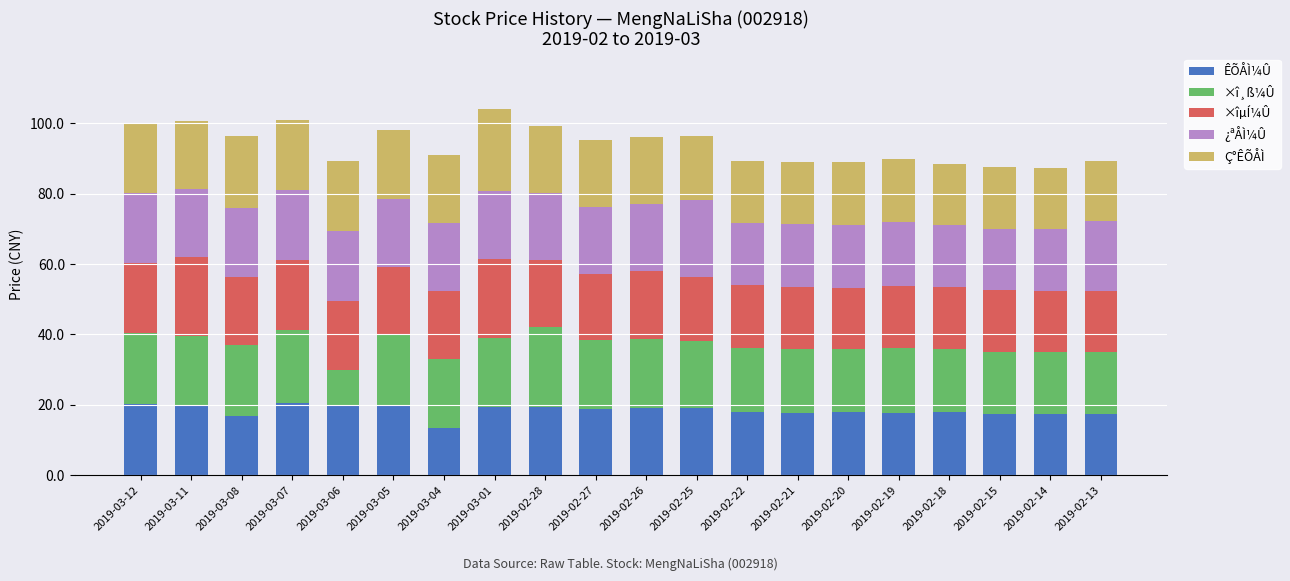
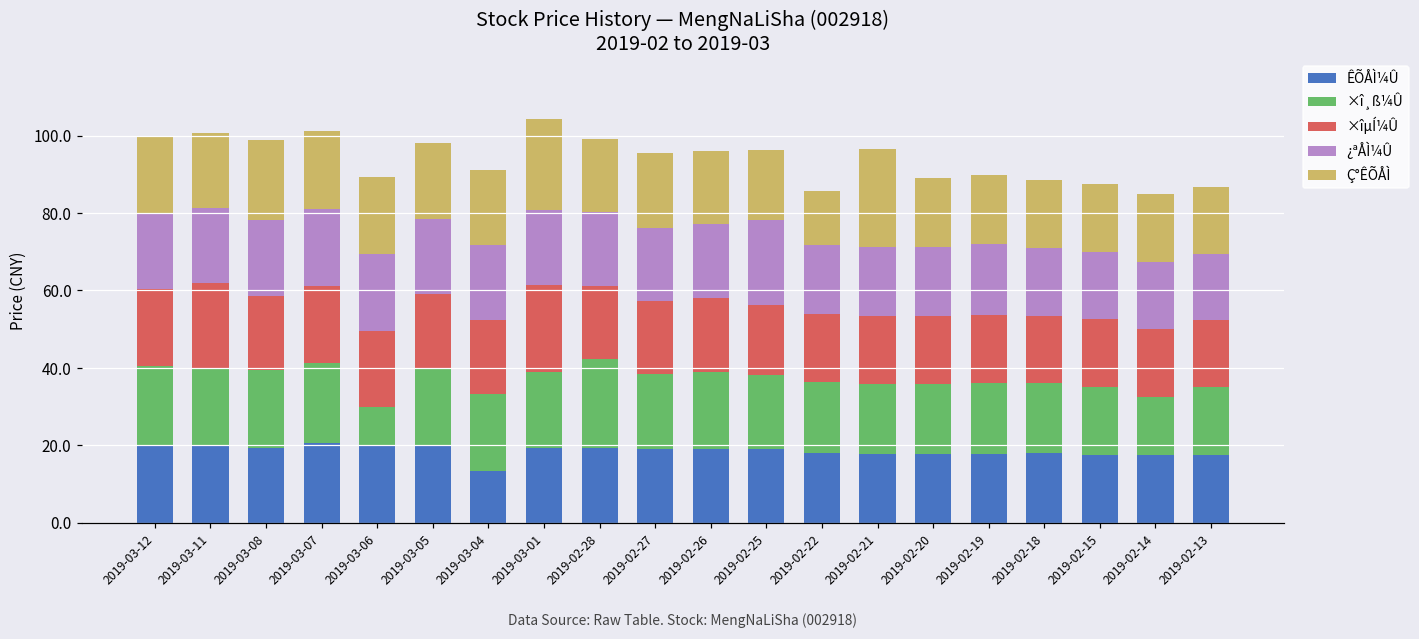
  {
    "ÊÕÅÌ¼Û": {
      "2019-03-12": 20,
      "2019-03-11": 20,
-     "2019-03-08": 17,
+     "2019-03-08": 19,
      "2019-03-07": 21,
      "2019-03-06": 20,
      "2019-03-05": 20,
      "2019-03-04": 13,
      "2019-03-01": 19,
      "2019-02-28": 19,
      "2019-02-27": 19,
      "2019-02-26": 19,
      "2019-02-25": 19,
      "2019-02-22": 18,
      "2019-02-21": 18,
      "2019-02-20": 18,
      "2019-02-19": 18,
      "2019-02-18": 18,
      "2019-02-15": 17,
      "2019-02-14": 18,
      "2019-02-13": 17
    },
    "×î¸ß¼Û": {
      "2019-03-12": 20,
      "2019-03-11": 20,
      "2019-03-08": 20,
      "2019-03-07": 21,
      "2019-03-06": 10,
      "2019-03-05": 20,
      "2019-03-04": 20,
      "2019-03-01": 20,
      "2019-02-28": 23,
      "2019-02-27": 19,
      "2019-02-26": 20,
      "2019-02-25": 19,
      "2019-02-22": 18,
      "2019-02-21": 18,
      "2019-02-20": 18,
      "2019-02-19": 18,
      "2019-02-18": 18,
      "2019-02-15": 18,
-     "2019-02-14": 18,
+     "2019-02-14": 15,
      "2019-02-13": 18
    },
    "×îµÍ¼Û": {
      "2019-03-12": 20,
      "2019-03-11": 22,
      "2019-03-08": 19,
      "2019-03-07": 20,
      "2019-03-06": 20,
      "2019-03-05": 19,
      "2019-03-04": 19,
      "2019-03-01": 23,
      "2019-02-28": 19,
      "2019-02-27": 19,
      "2019-02-26": 19,
      "2019-02-25": 18,
      "2019-02-22": 18,
      "2019-02-21": 18,
      "2019-02-20": 18,
      "2019-02-19": 18,
      "2019-02-18": 18,
      "2019-02-15": 17,
      "2019-02-14": 17,
      "2019-02-13": 17
    },
    "¿ªÅÌ¼Û": {
      "2019-03-12": 20,
      "2019-03-11": 19,
      "2019-03-08": 20,
      "2019-03-07": 20,
      "2019-03-06": 20,
      "2019-03-05": 19,
      "2019-03-04": 19,
      "2019-03-01": 19,
      "2019-02-28": 19,
      "2019-02-27": 19,
      "2019-02-26": 19,
      "2019-02-25": 22,
      "2019-02-22": 18,
      "2019-02-21": 18,
      "2019-02-20": 18,
      "2019-02-19": 18,
      "2019-02-18": 18,
      "2019-02-15": 18,
      "2019-02-14": 18,
-     "2019-02-13": 20
+     "2019-02-13": 17
    },
    "Ç°ÊÕÅÌ": {
      "2019-03-12": 20,
      "2019-03-11": 19,
      "2019-03-08": 21,
      "2019-03-07": 20,
      "2019-03-06": 20,
      "2019-03-05": 19,
      "2019-03-04": 19,
      "2019-03-01": 23,
      "2019-02-28": 19,
      "2019-02-27": 19,
      "2019-02-26": 19,
      "2019-02-25": 18,
-     "2019-02-22": 18,
-     "2019-02-21": 18,
+     "2019-02-22": 14,
+     "2019-02-21": 25,
      "2019-02-20": 18,
      "2019-02-19": 18,
      "2019-02-18": 17,
      "2019-02-15": 18,
      "2019-02-14": 17,
      "2019-02-13": 17
    }
  }
